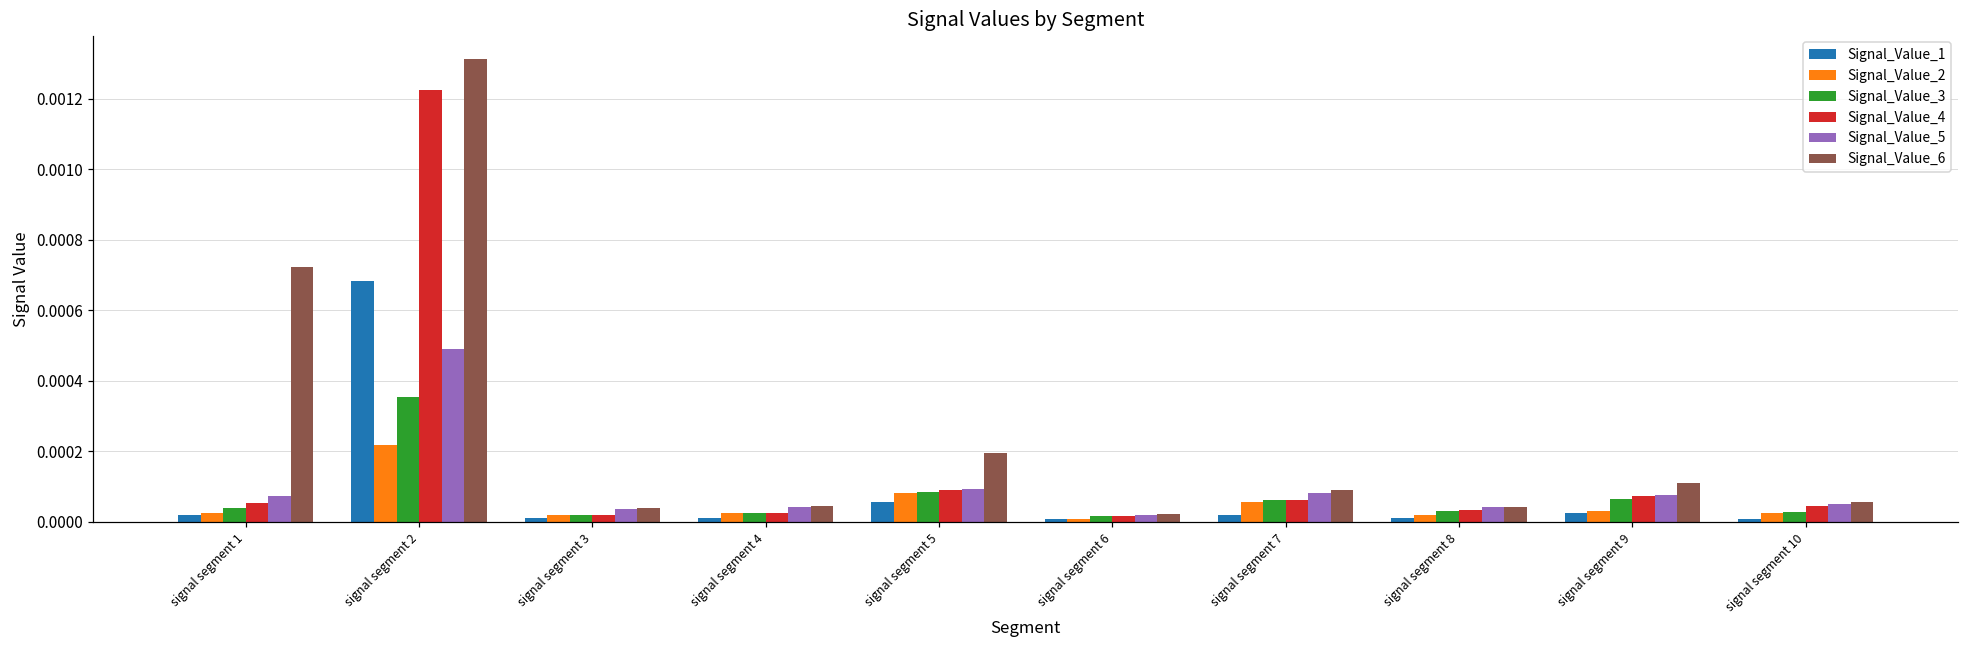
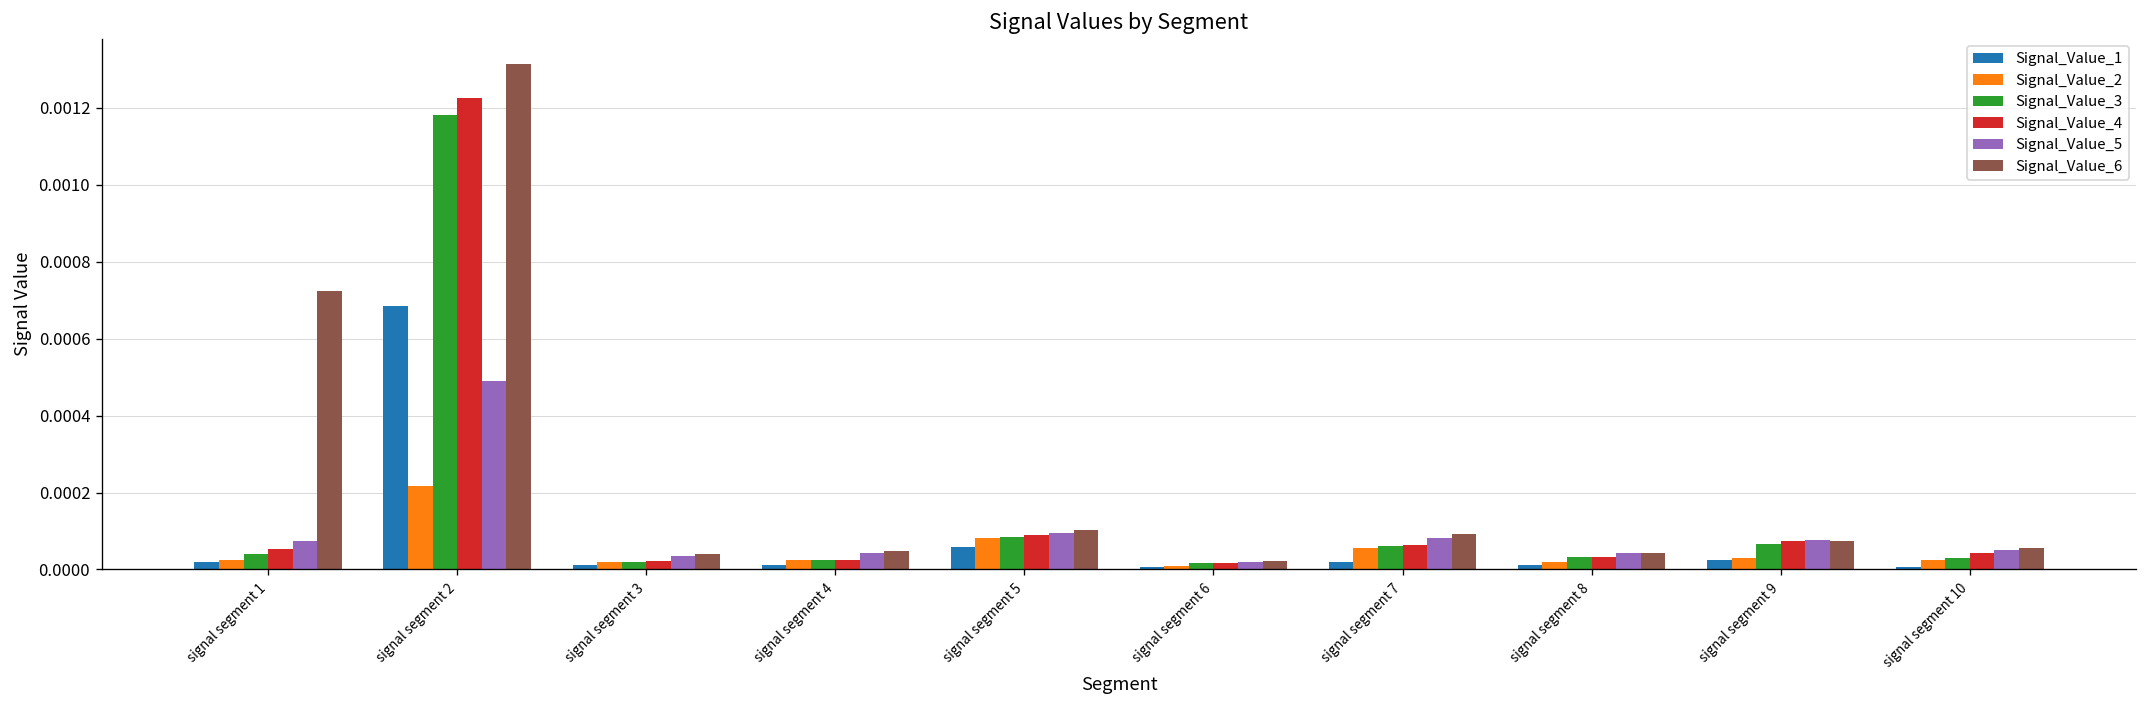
  {
    "Signal_Value_1": {
      "signal segment 1": 0.00002,
      "signal segment 2": 0.00068,
      "signal segment 3": 0.00001,
      "signal segment 4": 0.00001,
      "signal segment 5": 0.00006,
      "signal segment 7": 0.00002,
      "signal segment 8": 0.00001,
      "signal segment 9": 0.00003
    },
    "Signal_Value_2": {
      "signal segment 1": 0.00003,
      "signal segment 2": 0.00022,
      "signal segment 3": 0.00002,
      "signal segment 4": 0.00002,
      "signal segment 5": 0.00008,
      "signal segment 6": 0.00001,
      "signal segment 7": 0.00006,
      "signal segment 8": 0.00002,
      "signal segment 9": 0.00003,
      "signal segment 10": 0.00002
    },
    "Signal_Value_3": {
      "signal segment 1": 0.00004,
-     "signal segment 2": 0.00035,
+     "signal segment 2": 0.00118,
      "signal segment 3": 0.00002,
      "signal segment 4": 0.00002,
      "signal segment 5": 0.00008,
      "signal segment 6": 0.00002,
      "signal segment 7": 0.00006,
      "signal segment 8": 0.00003,
      "signal segment 9": 0.00007,
      "signal segment 10": 0.00003
    },
    "Signal_Value_4": {
      "signal segment 1": 0.00005,
      "signal segment 2": 0.00123,
      "signal segment 3": 0.00002,
      "signal segment 4": 0.00003,
      "signal segment 5": 0.00009,
      "signal segment 6": 0.00002,
      "signal segment 7": 0.00006,
      "signal segment 8": 0.00003,
      "signal segment 9": 0.00007,
      "signal segment 10": 0.00004
    },
    "Signal_Value_5": {
      "signal segment 1": 0.00007,
      "signal segment 2": 0.00049,
      "signal segment 3": 0.00004,
      "signal segment 4": 0.00004,
      "signal segment 5": 0.00009,
      "signal segment 6": 0.00002,
      "signal segment 7": 0.00008,
      "signal segment 8": 0.00004,
      "signal segment 9": 0.00008,
      "signal segment 10": 0.00005
    },
    "Signal_Value_6": {
      "signal segment 1": 0.00072,
      "signal segment 2": 0.00131,
      "signal segment 3": 0.00004,
      "signal segment 4": 0.00005,
-     "signal segment 5": 0.00019,
+     "signal segment 5": 0.00010,
      "signal segment 6": 0.00002,
      "signal segment 7": 0.00009,
      "signal segment 8": 0.00004,
-     "signal segment 9": 0.00011,
+     "signal segment 9": 0.00007,
      "signal segment 10": 0.00006
    }
  }
